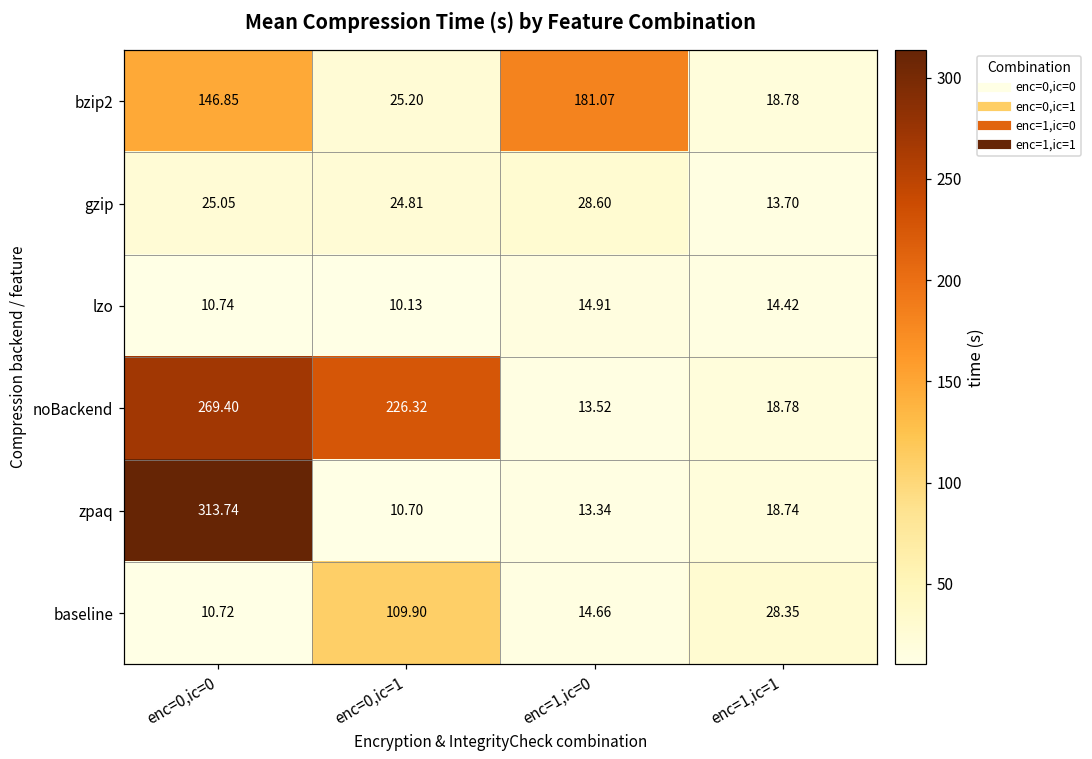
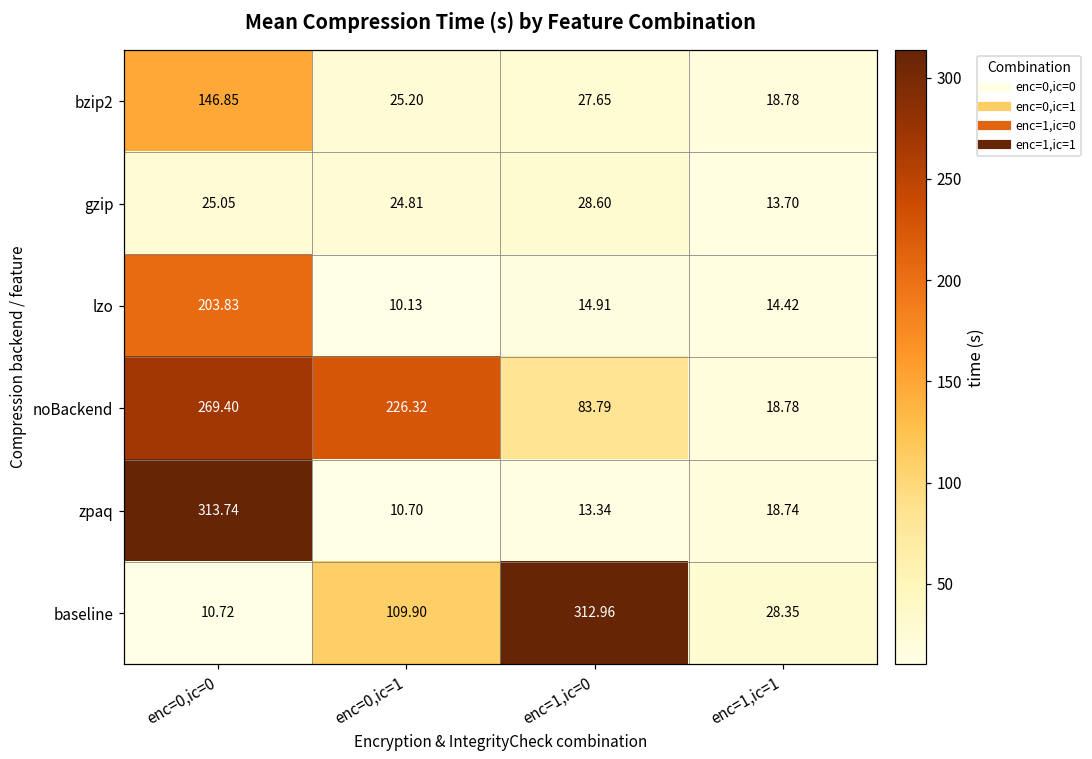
  {
    "bzip2": {
      "enc=0,ic=0": 146.85,
      "enc=0,ic=1": 25.20,
-     "enc=1,ic=0": 181.07,
+     "enc=1,ic=0": 27.65,
      "enc=1,ic=1": 18.78
    },
    "gzip": {
      "enc=0,ic=0": 25.05,
      "enc=0,ic=1": 24.81,
      "enc=1,ic=0": 28.60,
      "enc=1,ic=1": 13.70
    },
    "lzo": {
-     "enc=0,ic=0": 10.74,
+     "enc=0,ic=0": 203.83,
      "enc=0,ic=1": 10.13,
      "enc=1,ic=0": 14.91,
      "enc=1,ic=1": 14.42
    },
    "noBackend": {
      "enc=0,ic=0": 269.40,
      "enc=0,ic=1": 226.32,
-     "enc=1,ic=0": 13.52,
+     "enc=1,ic=0": 83.79,
      "enc=1,ic=1": 18.78
    },
    "zpaq": {
      "enc=0,ic=0": 313.74,
      "enc=0,ic=1": 10.70,
      "enc=1,ic=0": 13.34,
      "enc=1,ic=1": 18.74
    },
    "baseline": {
      "enc=0,ic=0": 10.72,
      "enc=0,ic=1": 109.90,
-     "enc=1,ic=0": 14.66,
+     "enc=1,ic=0": 312.96,
      "enc=1,ic=1": 28.35
    }
  }
